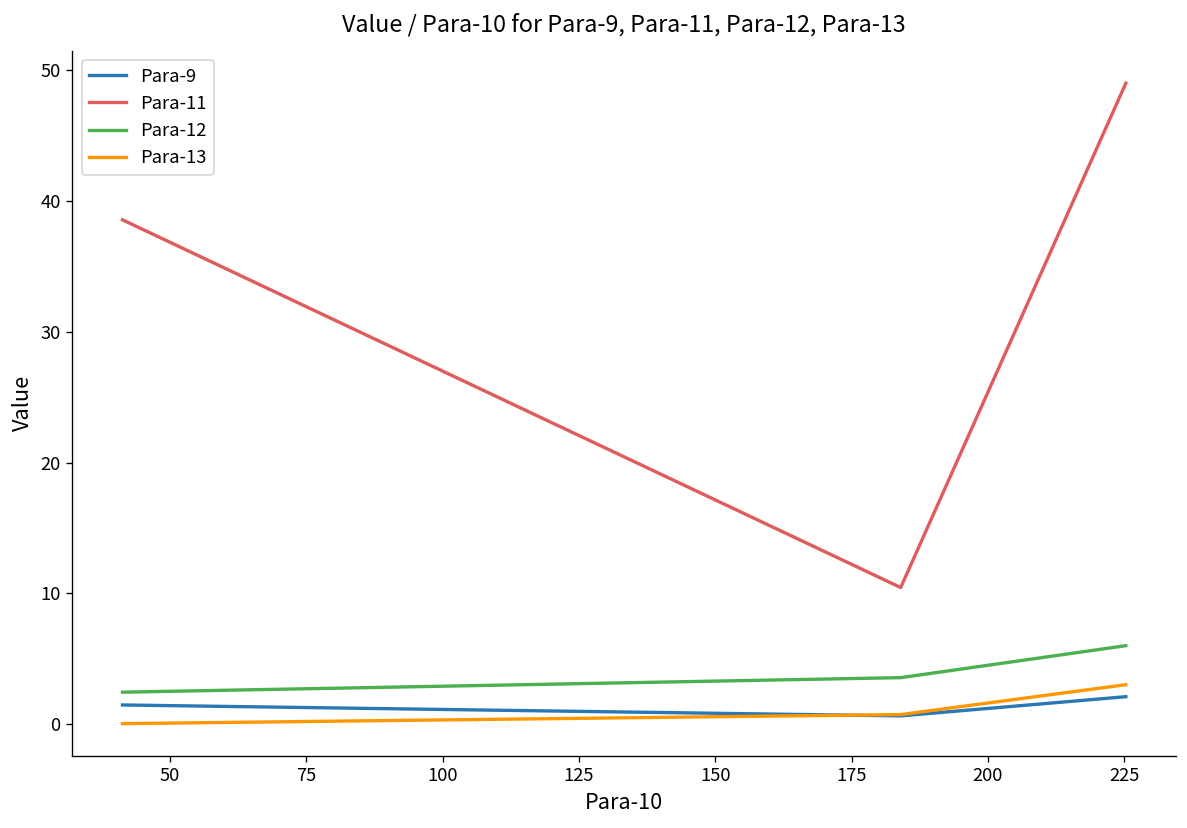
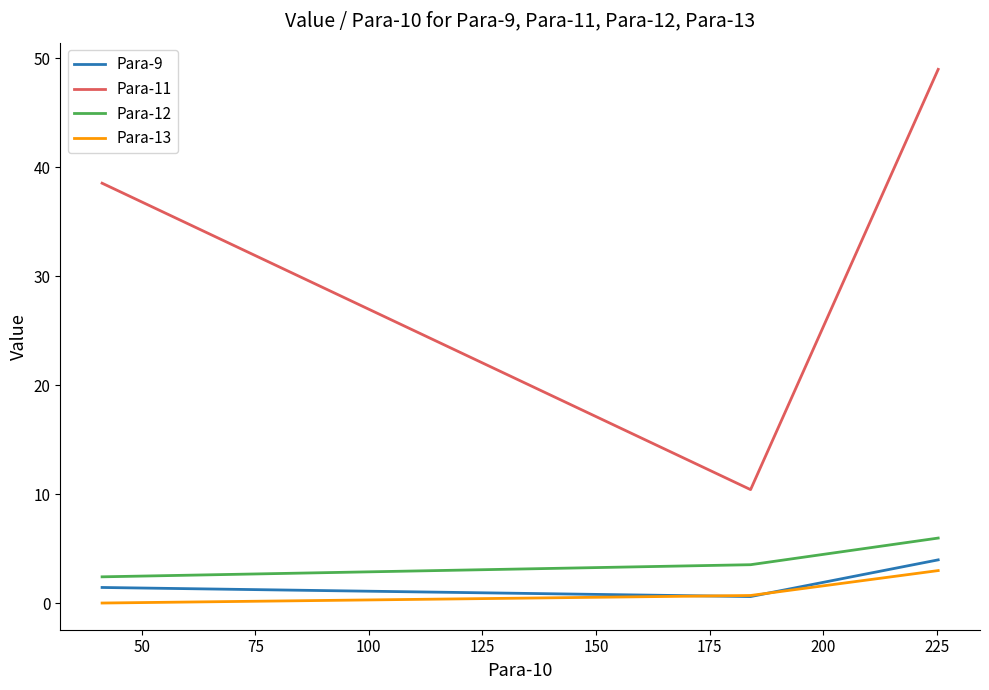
  {
    "Para-9": {
-     "225": 2.1
+     "225": 4.0
    },
    "Para-11": {
      "225": 49.0
    },
    "Para-12": {
      "225": 6.0
    },
    "Para-13": {
      "225": 3.0
    }
  }
